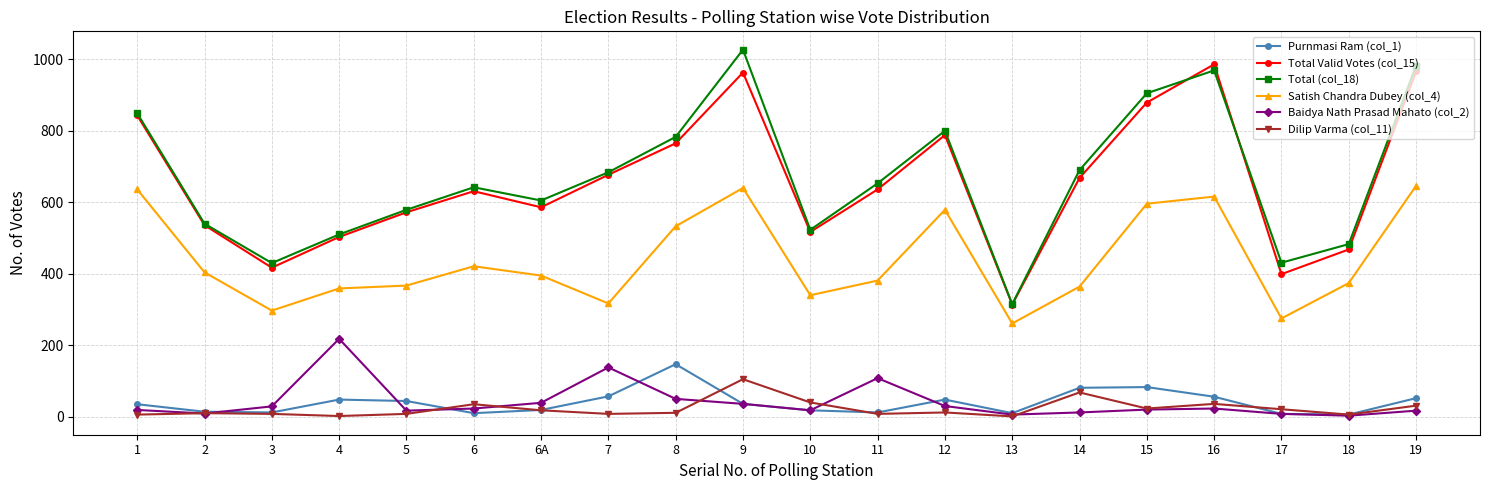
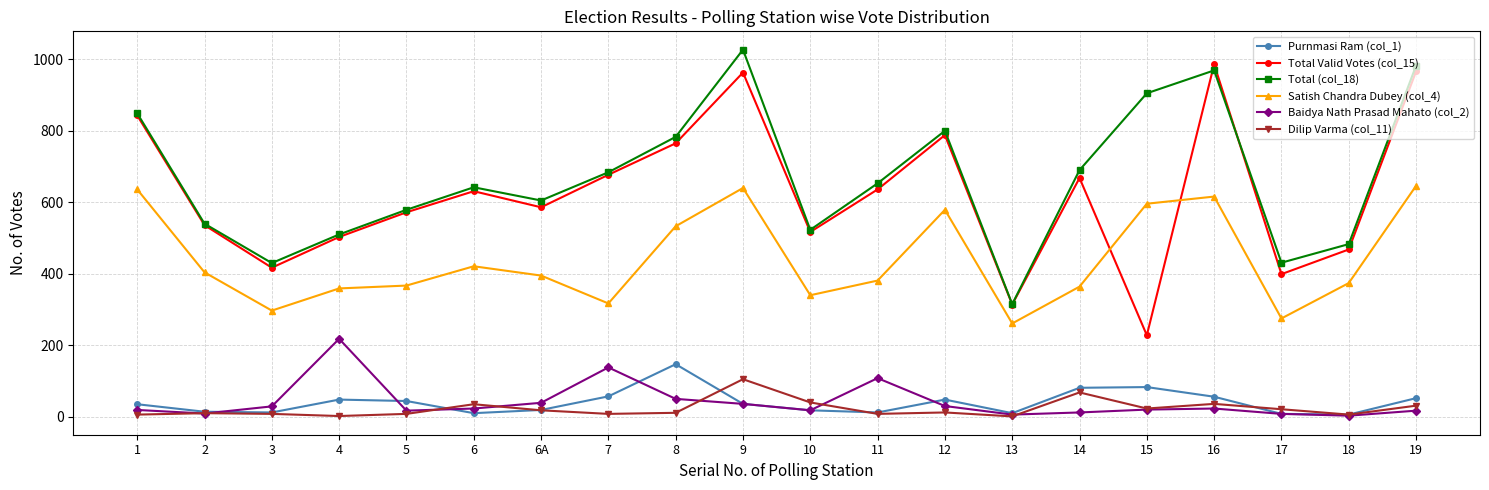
  {
    "Purnmasi Ram (col_1)": {
      "1": 40,
      "4": 50,
      "5": 40,
      "6": 10,
      "7": 60,
      "8": 150,
      "12": 50,
      "14": 80,
      "15": 80,
      "16": 60,
      "19": 50
    },
    "Total Valid Votes (col_15)": {
      "3": 420,
      "6": 630,
      "6A": 590,
      "8": 770,
      "9": 960,
      "11": 640,
      "12": 790,
      "14": 670,
-     "15": 880,
+     "15": 230,
      "16": 990,
      "17": 400,
      "18": 470
    },
    "Total (col_18)": {
      "3": 430,
      "6": 640,
      "6A": 610,
      "8": 780,
      "9": 1030,
      "11": 650,
      "12": 800,
      "14": 690,
      "15": 910,
      "16": 970,
      "17": 430,
      "18": 480
    },
    "Satish Chandra Dubey (col_4)": {
      "1": 640,
      "2": 400,
      "3": 300,
      "4": 360,
      "5": 370,
      "6": 420,
      "6A": 400,
      "7": 320,
      "8": 530,
      "9": 640,
      "10": 340,
      "11": 380,
      "12": 580,
      "13": 260,
      "14": 360,
      "15": 600,
      "16": 620,
      "17": 280,
      "18": 370,
      "19": 650
    },
    "Baidya Nath Prasad Mahato (col_2)": {
      "1": 20,
      "3": 30,
      "4": 220,
      "5": 20,
      "6": 20,
      "6A": 40,
      "7": 140,
      "8": 50,
      "11": 110,
      "12": 30,
      "14": 10,
      "16": 20,
      "19": 20
    },
    "Dilip Varma (col_11)": {
      "1": 10,
      "4": 0,
      "5": 10,
      "6": 40,
      "7": 10,
      "8": 10,
      "9": 110,
      "10": 40,
      "12": 10,
      "14": 70,
      "16": 40,
      "17": 20,
      "19": 30
    }
  }
